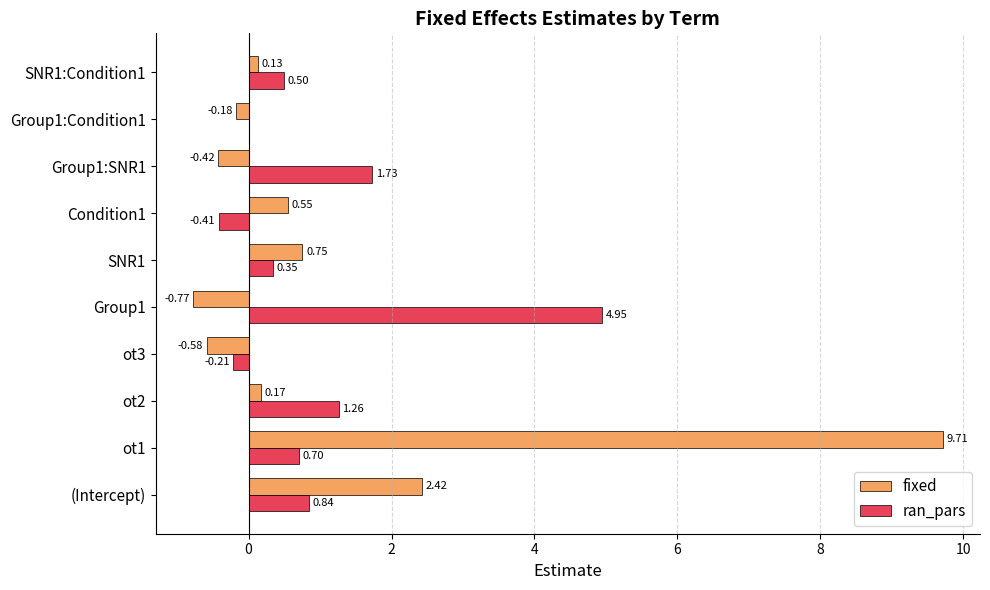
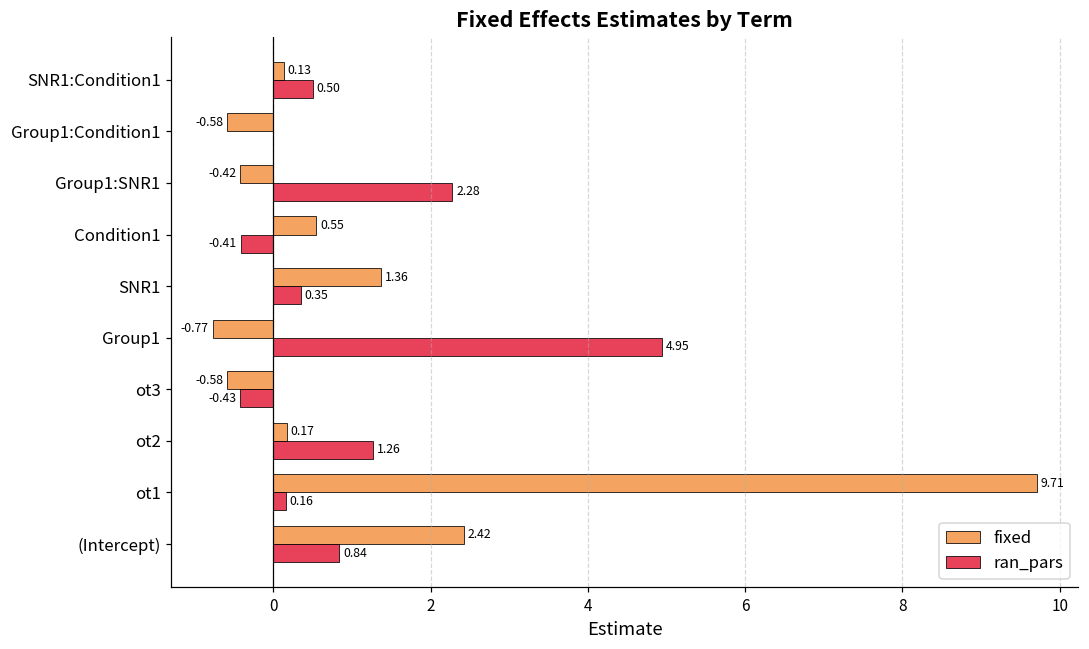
  {
    "fixed": {
      "SNR1:Condition1": 0.13,
-     "Group1:Condition1": -0.18,
+     "Group1:Condition1": -0.58,
      "Group1:SNR1": -0.42,
      "Condition1": 0.55,
-     "SNR1": 0.75,
+     "SNR1": 1.36,
      "Group1": -0.77,
      "ot3": -0.58,
      "ot2": 0.17,
      "ot1": 9.71,
      "(Intercept)": 2.42
    },
    "ran_pars": {
      "SNR1:Condition1": 0.50,
-     "Group1:SNR1": 1.73,
+     "Group1:SNR1": 2.28,
      "Condition1": -0.41,
      "SNR1": 0.35,
      "Group1": 4.95,
-     "ot3": -0.21,
+     "ot3": -0.43,
      "ot2": 1.26,
-     "ot1": 0.70,
+     "ot1": 0.16,
      "(Intercept)": 0.84
    }
  }
